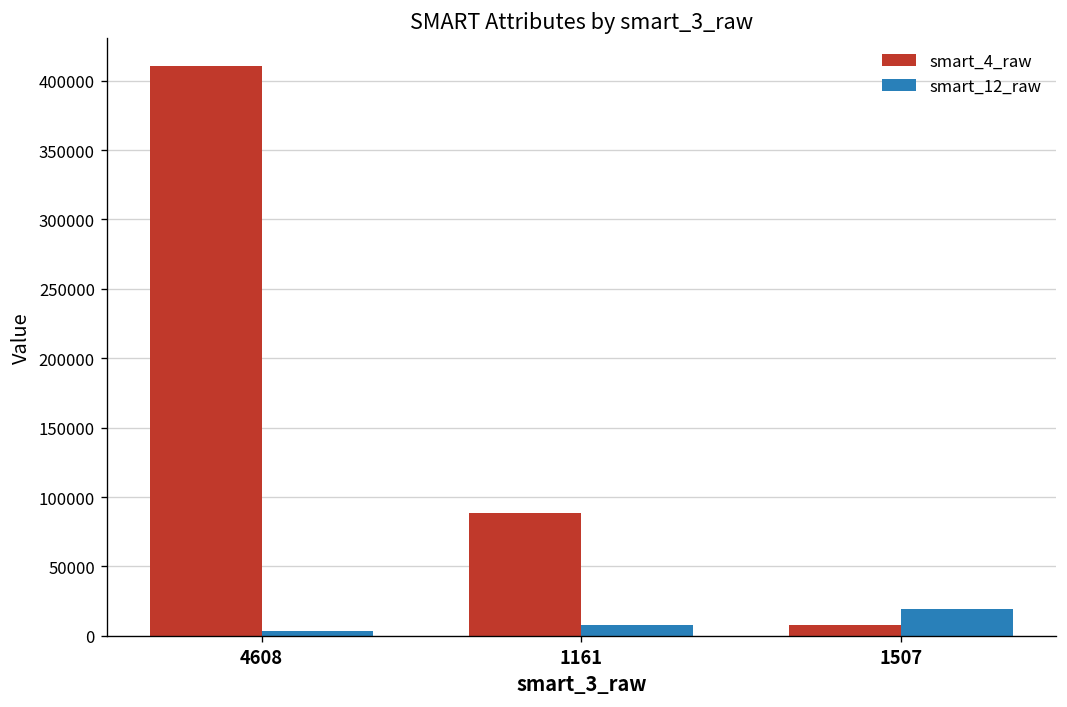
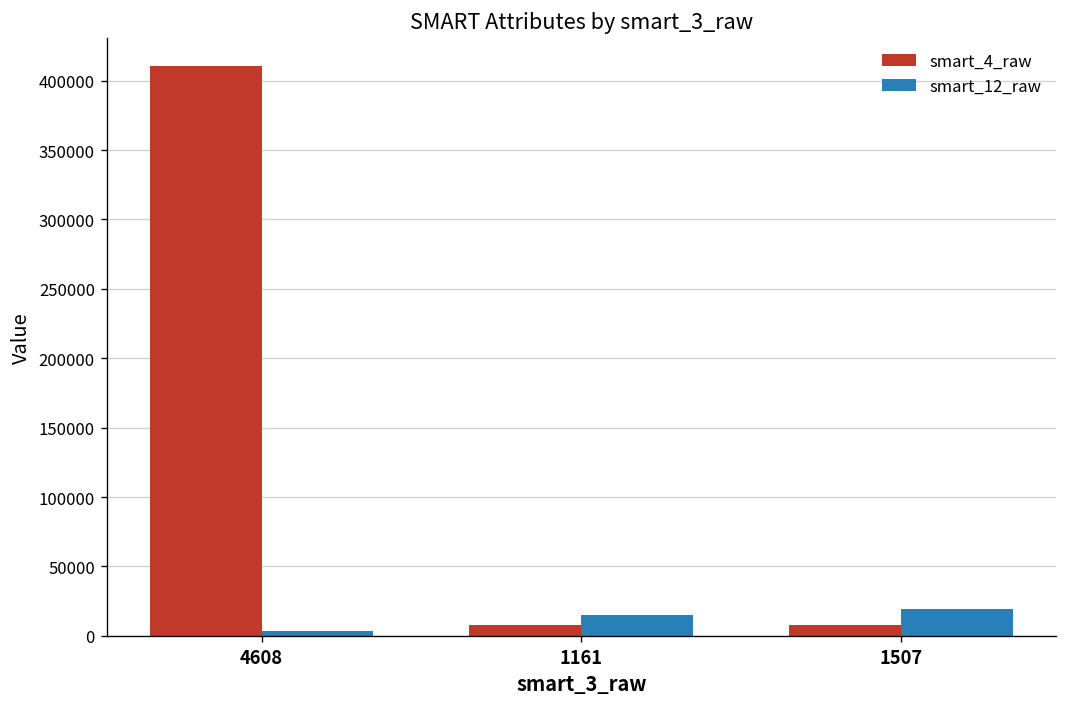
  {
    "smart_4_raw": {
      "4608": 410000,
-     "1161": 88000,
+     "1161": 8000,
      "1507": 8000
    },
    "smart_12_raw": {
      "4608": 4000,
-     "1161": 8000,
+     "1161": 15000,
      "1507": 20000
    }
  }
